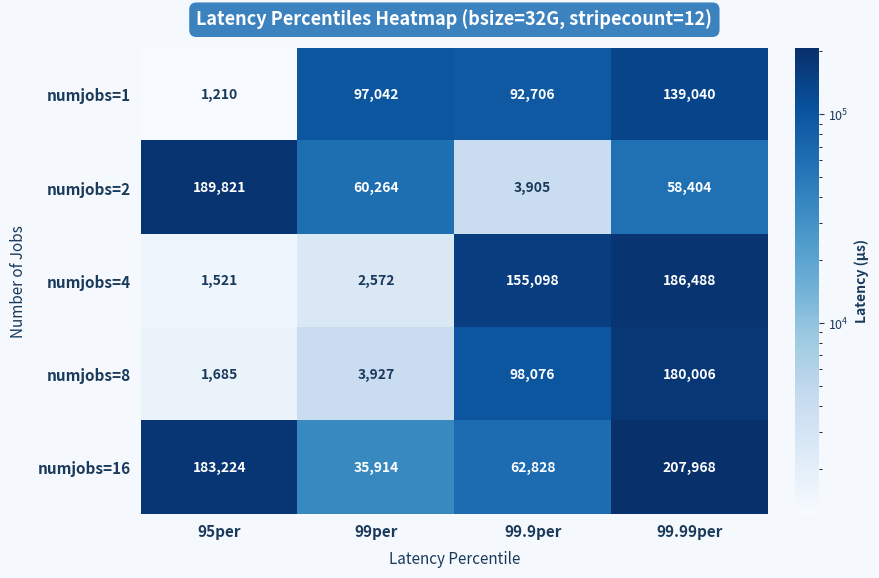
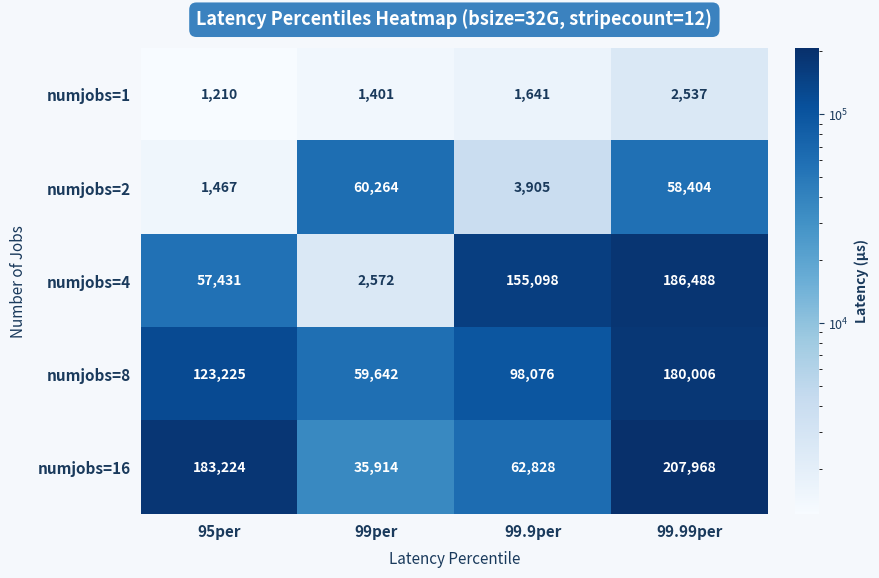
  {
    "numjobs=1": {
      "95per": "1,210",
-     "99per": "97,042",
-     "99.9per": "92,706",
-     "99.99per": "139,040"
+     "99per": "1,401",
+     "99.9per": "1,641",
+     "99.99per": "2,537"
    },
    "numjobs=2": {
-     "95per": "189,821",
+     "95per": "1,467",
      "99per": "60,264",
      "99.9per": "3,905",
      "99.99per": "58,404"
    },
    "numjobs=4": {
-     "95per": "1,521",
+     "95per": "57,431",
      "99per": "2,572",
      "99.9per": "155,098",
      "99.99per": "186,488"
    },
    "numjobs=8": {
-     "95per": "1,685",
-     "99per": "3,927",
+     "95per": "123,225",
+     "99per": "59,642",
      "99.9per": "98,076",
      "99.99per": "180,006"
    },
    "numjobs=16": {
      "95per": "183,224",
      "99per": "35,914",
      "99.9per": "62,828",
      "99.99per": "207,968"
    }
  }
